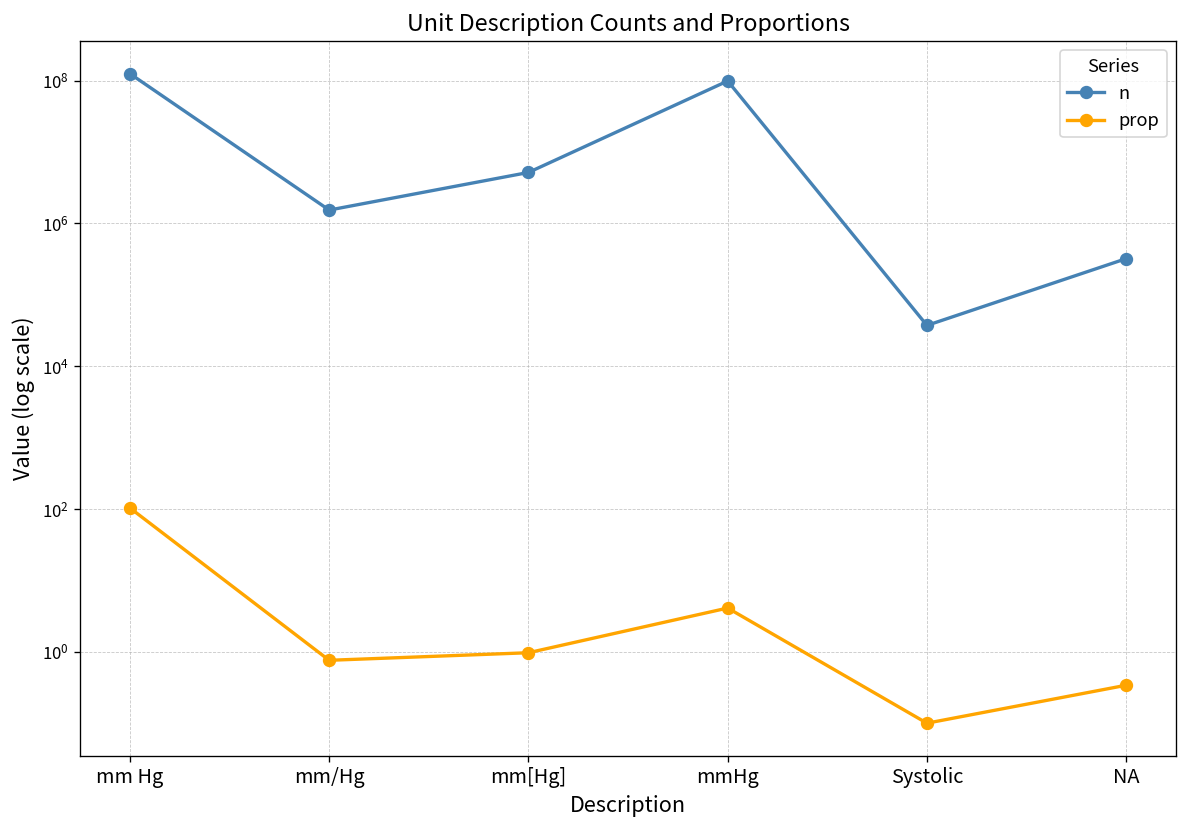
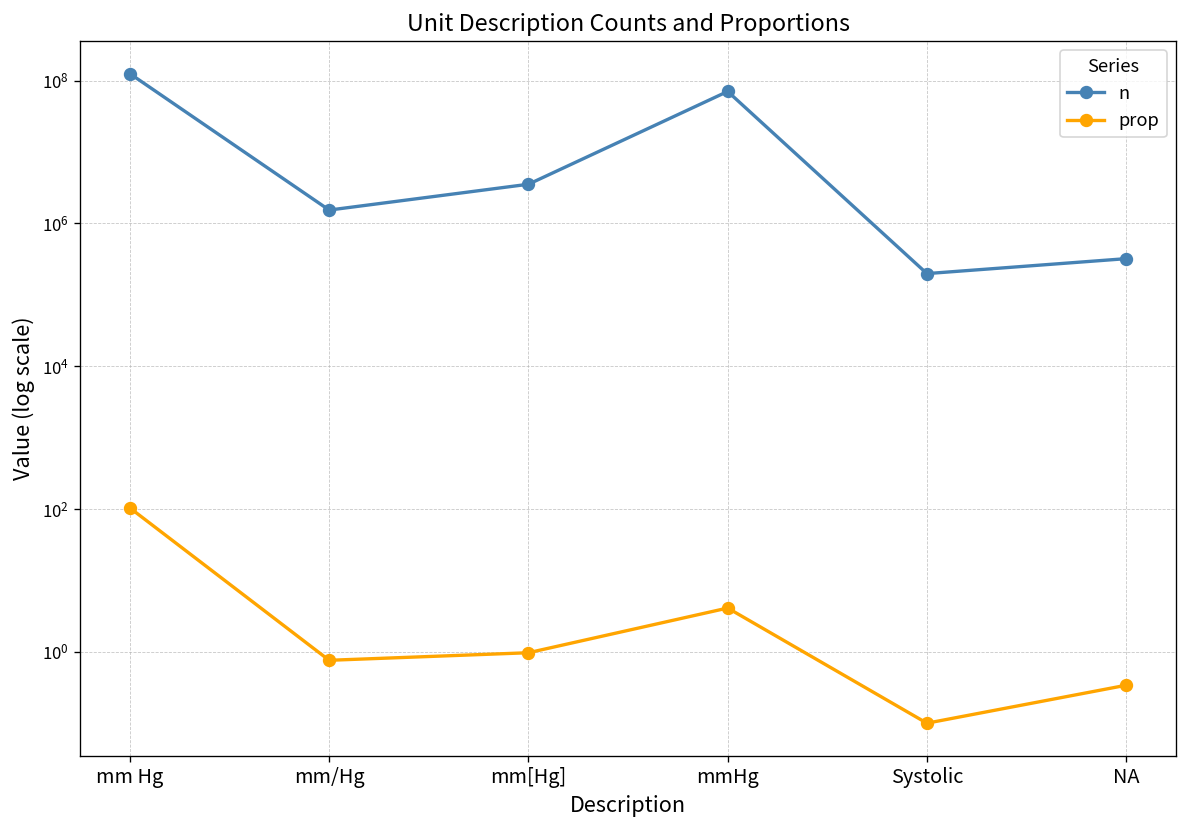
  {
    "n": {
      "mm Hg": 120000000,
      "mm/Hg": 1500000,
-     "mm[Hg]": 5000000,
-     "mmHg": 100000000,
-     "Systolic": 40000,
+     "mm[Hg]": 4000000,
+     "mmHg": 70000000,
+     "Systolic": 200000,
      "NA": 300000
    },
    "prop": {
      "mm Hg": 100,
      "mm/Hg": 0.8,
      "mm[Hg]": 1,
      "mmHg": 4,
      "Systolic": 0.10,
      "NA": 0.3
    }
  }
